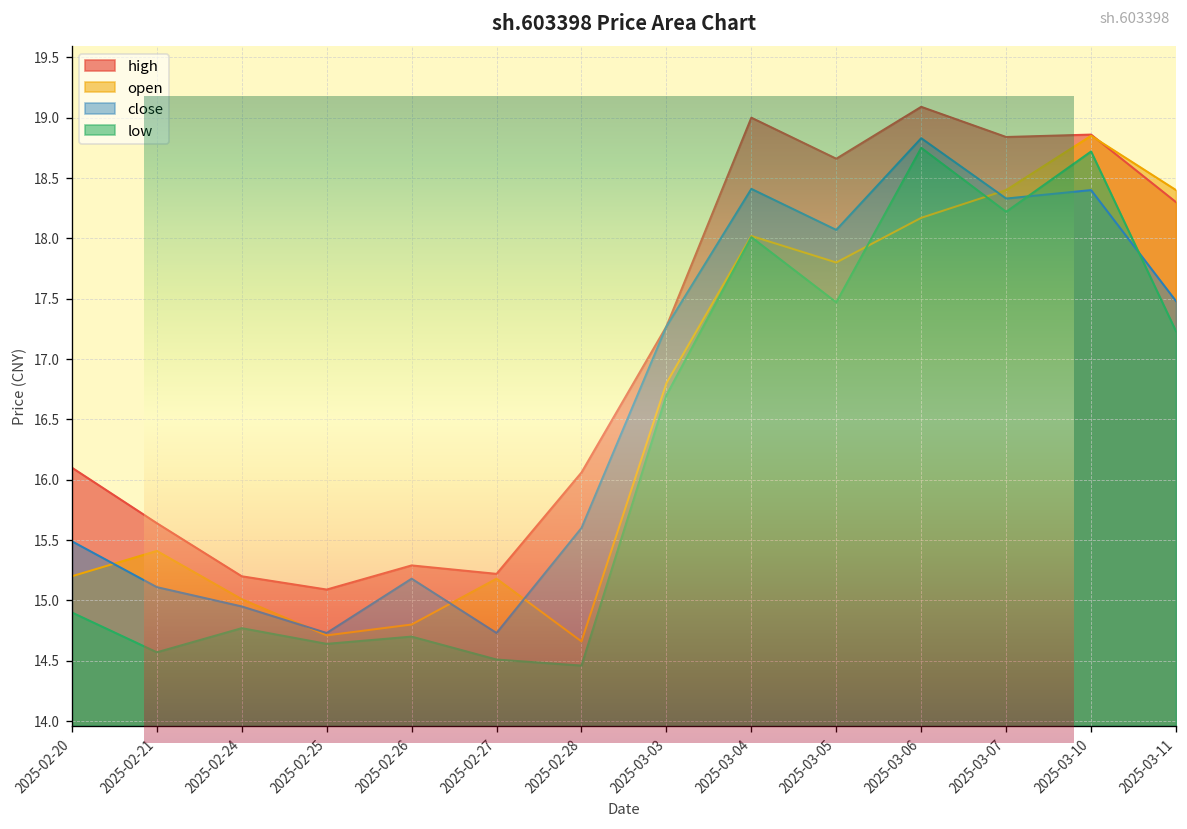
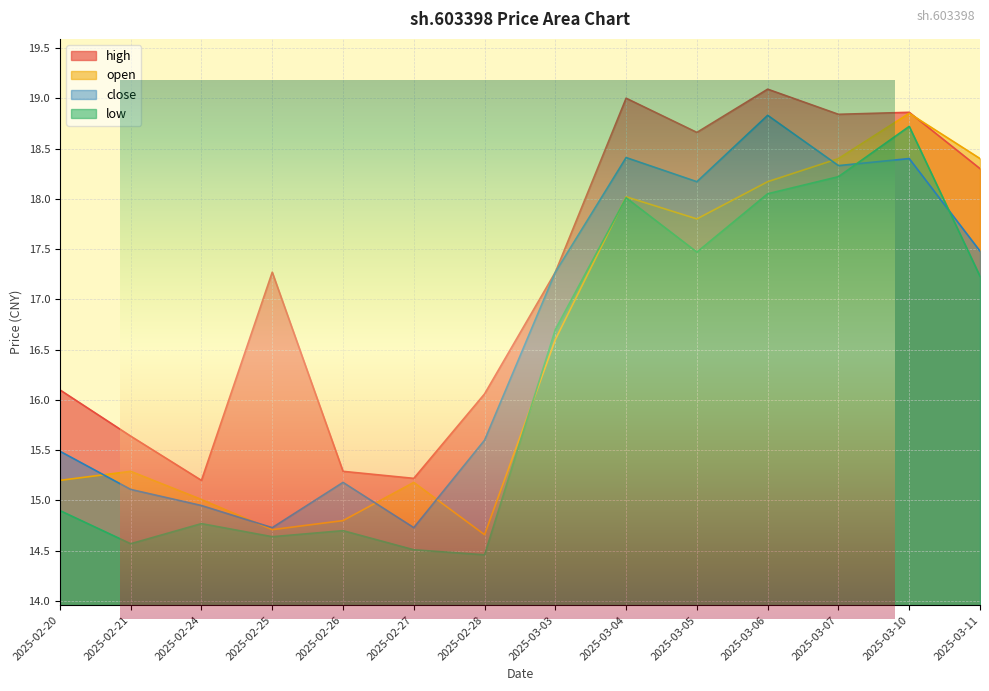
  {
    "high": {
      "2025-02-20": 16.10,
      "2025-02-21": 15.64,
      "2025-02-24": 15.20,
-     "2025-02-25": 15.09,
+     "2025-02-25": 17.27,
      "2025-02-26": 15.29,
      "2025-02-27": 15.22,
      "2025-02-28": 16.06,
      "2025-03-04": 19.00,
      "2025-03-05": 18.66,
      "2025-03-06": 19.09,
      "2025-03-07": 18.84,
      "2025-03-11": 18.30
    },
    "open": {
      "2025-02-20": 15.20,
-     "2025-02-21": 15.41,
+     "2025-02-21": 15.29,
      "2025-02-24": 15.01,
      "2025-02-26": 14.80,
      "2025-02-27": 15.18,
      "2025-02-28": 14.66,
-     "2025-03-03": 16.8,
+     "2025-03-03": 16.6,
      "2025-03-05": 17.80,
      "2025-03-06": 18.17,
      "2025-03-07": 18.40,
      "2025-03-11": 18.40
    },
    "close": {
      "2025-02-20": 15.49,
      "2025-02-21": 15.11,
      "2025-02-24": 14.95,
      "2025-02-26": 15.18,
      "2025-02-27": 14.73,
      "2025-02-28": 15.60,
      "2025-03-04": 18.41,
-     "2025-03-05": 18.07,
+     "2025-03-05": 18.17,
      "2025-03-06": 18.83,
      "2025-03-07": 18.33,
      "2025-03-10": 18.40,
      "2025-03-11": 17.48
    },
    "low": {
      "2025-02-20": 14.90,
      "2025-02-21": 14.57,
      "2025-02-24": 14.77,
      "2025-02-25": 14.64,
      "2025-02-26": 14.70,
      "2025-02-27": 14.51,
      "2025-02-28": 14.46,
      "2025-03-03": 16.70,
      "2025-03-05": 17.47,
-     "2025-03-06": 18.75,
+     "2025-03-06": 18.05,
      "2025-03-07": 18.22,
      "2025-03-10": 18.72,
      "2025-03-11": 17.23
    }
  }
